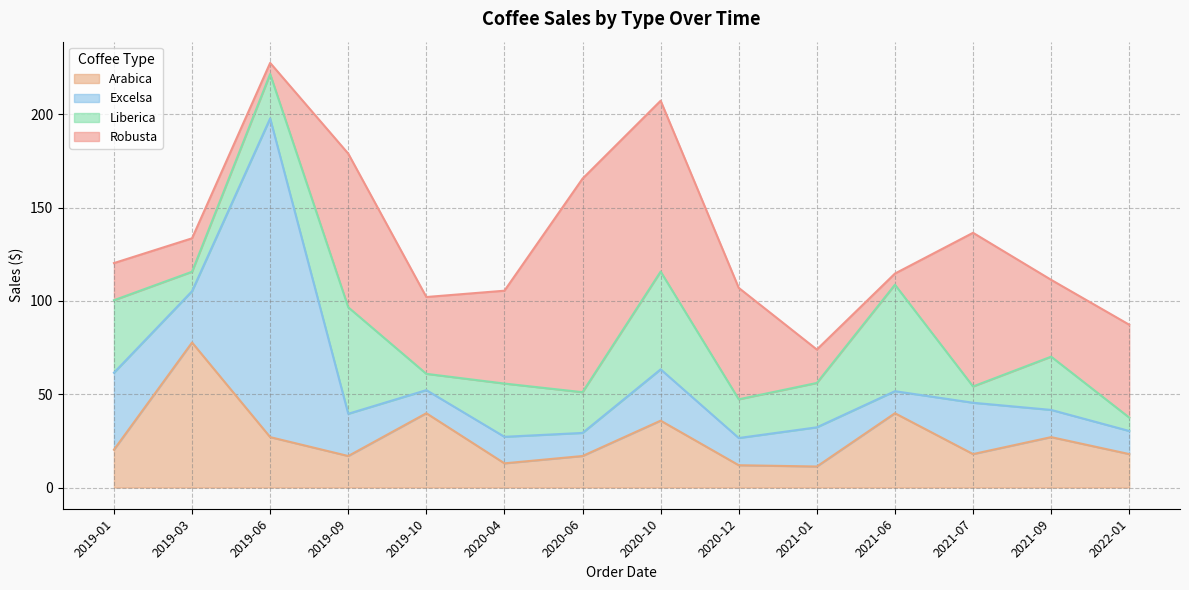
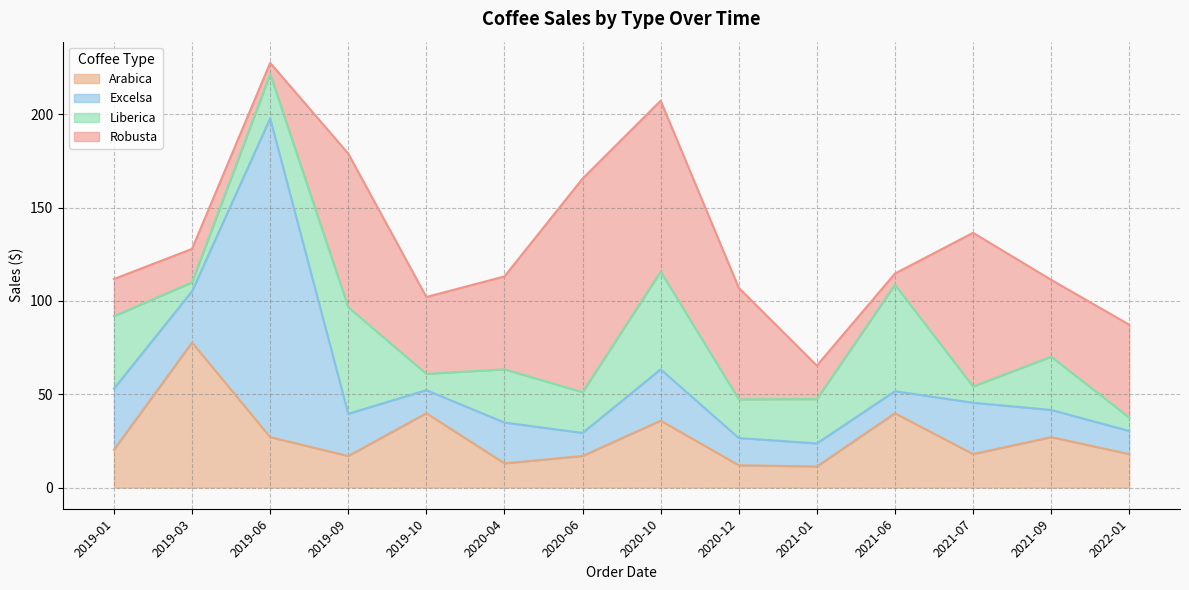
  {
    "Excelsa": {
-     "2019-01": 41,
+     "2019-01": 33,
      "2019-03": 28,
      "2019-06": 171,
      "2019-09": 23,
      "2019-10": 12,
-     "2020-04": 14,
+     "2020-04": 22,
      "2020-06": 12,
      "2020-10": 28,
      "2020-12": 15,
-     "2021-01": 21,
+     "2021-01": 12,
      "2021-06": 12,
      "2021-07": 27,
      "2021-09": 15,
      "2022-01": 12
    },
    "Liberica": {
      "2019-01": 39,
-     "2019-03": 10,
+     "2019-03": 5,
      "2019-06": 24,
      "2019-09": 57,
      "2019-10": 9,
      "2020-04": 29,
      "2020-06": 22,
      "2020-10": 52,
      "2020-12": 21,
      "2021-01": 24,
      "2021-06": 57,
      "2021-07": 9,
      "2021-09": 29,
      "2022-01": 7
    }
  }
